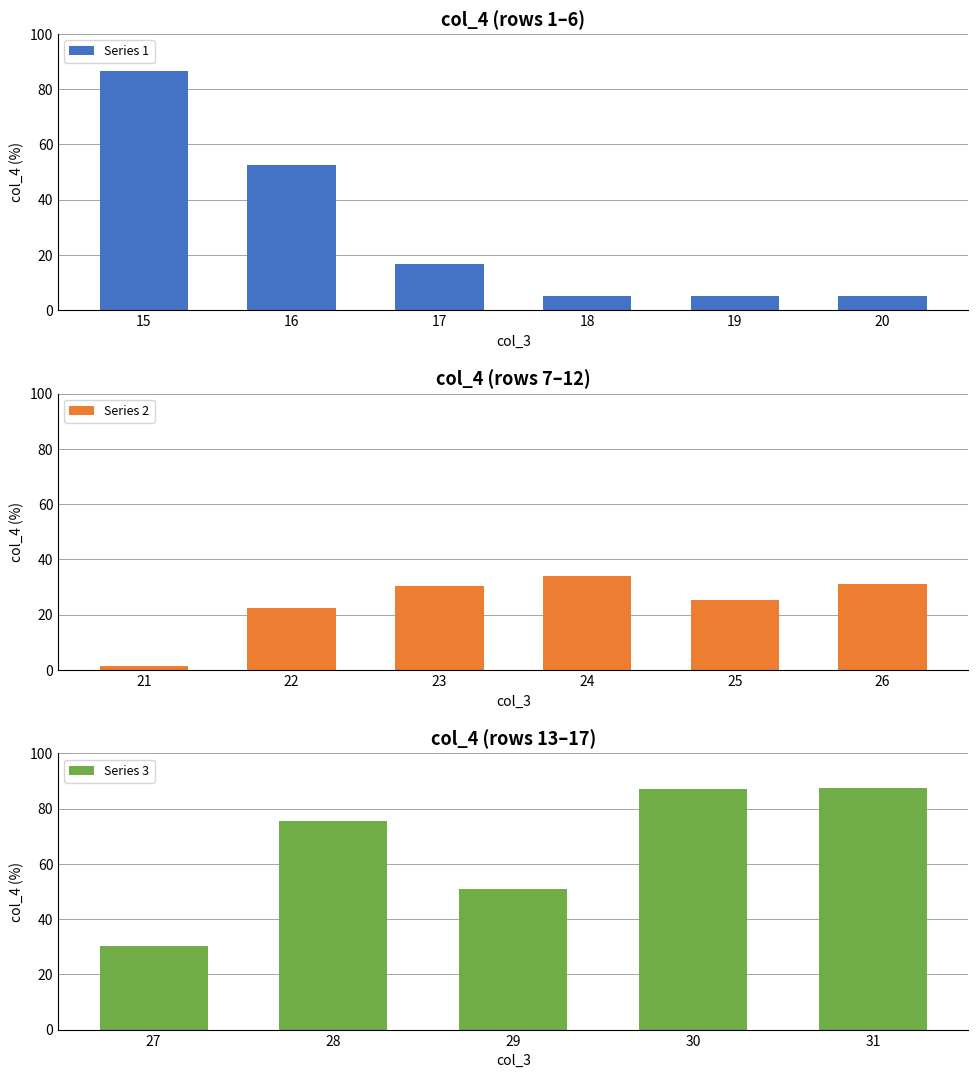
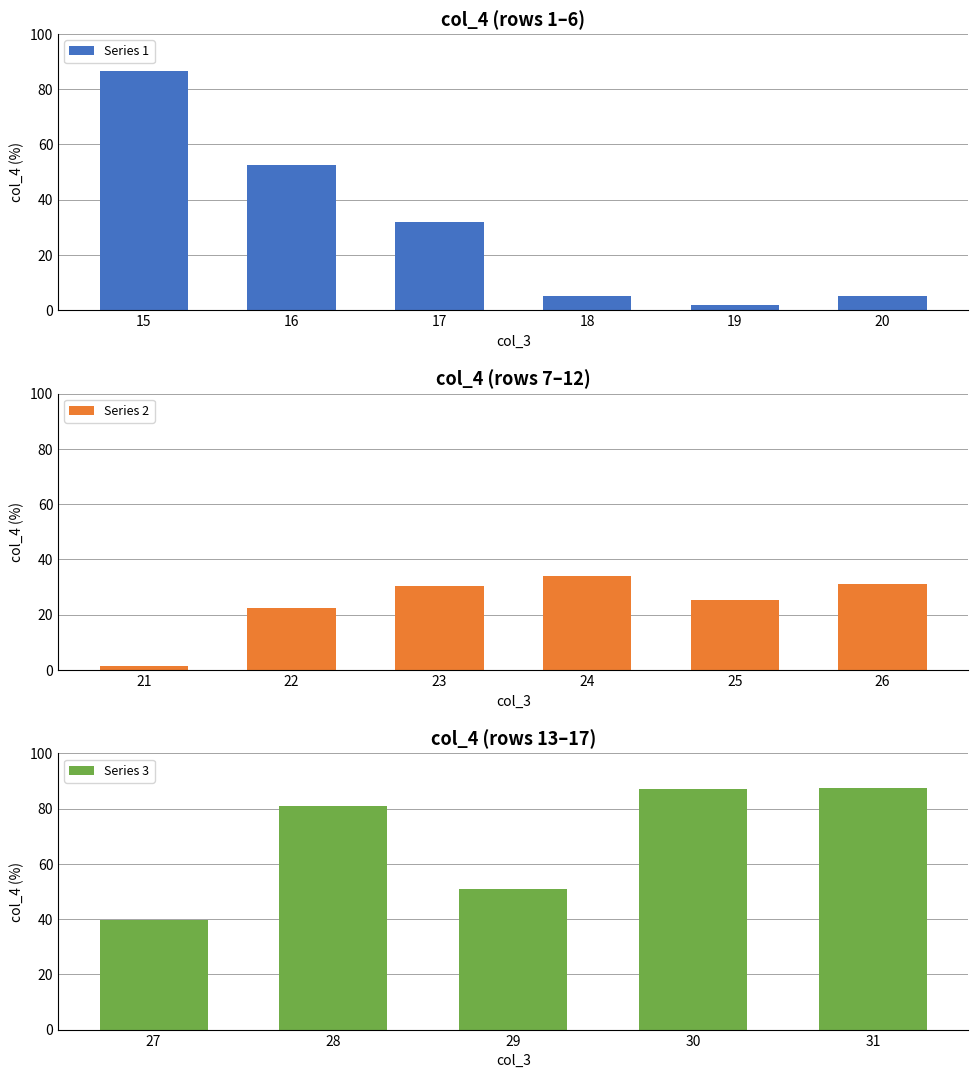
  {
    "col_4 (rows 1–6)": {
      "15": 86,
      "16": 53,
-     "17": 17,
+     "17": 32,
      "18": 5,
-     "19": 5,
+     "19": 2,
      "20": 5
    },
    "col_4 (rows 7–12)": {
      "21": 2,
      "22": 22,
      "23": 30,
      "24": 34,
      "25": 25,
      "26": 31
    },
    "col_4 (rows 13–17)": {
-     "27": 30,
-     "28": 75,
+     "27": 40,
+     "28": 81,
      "29": 51,
      "30": 87,
      "31": 87
    }
  }
